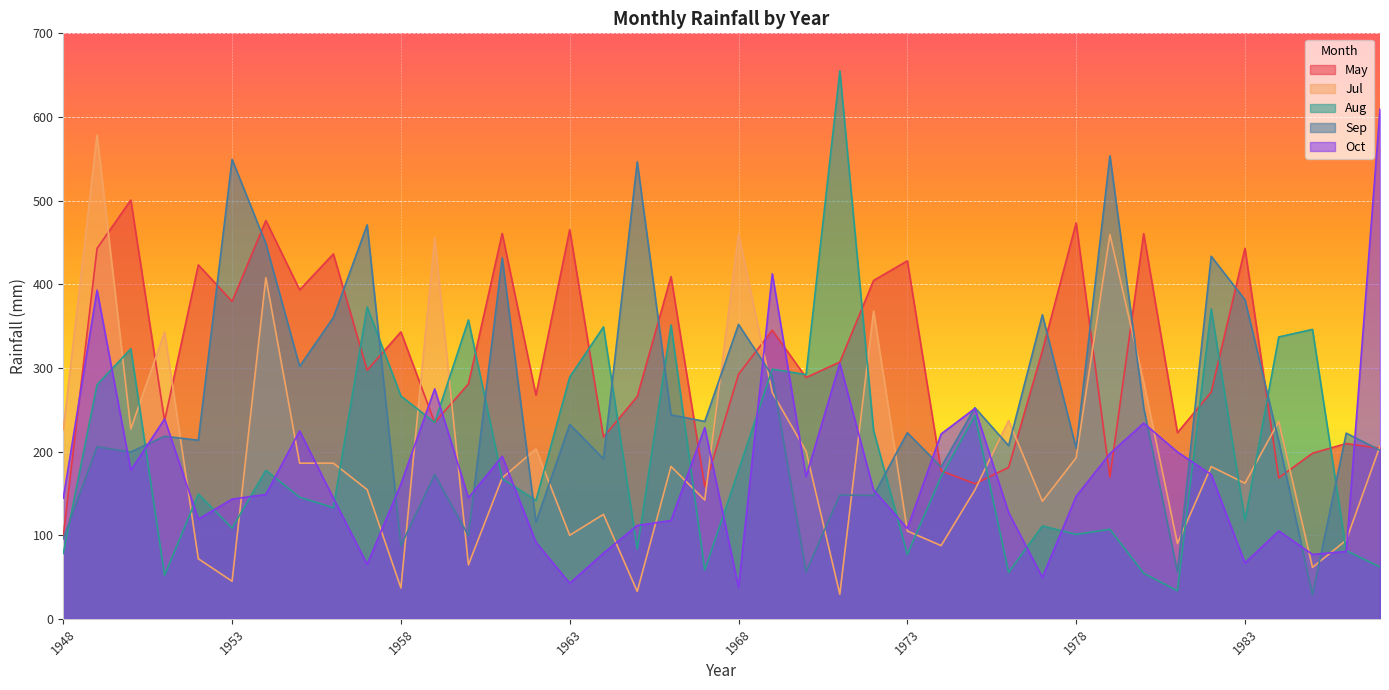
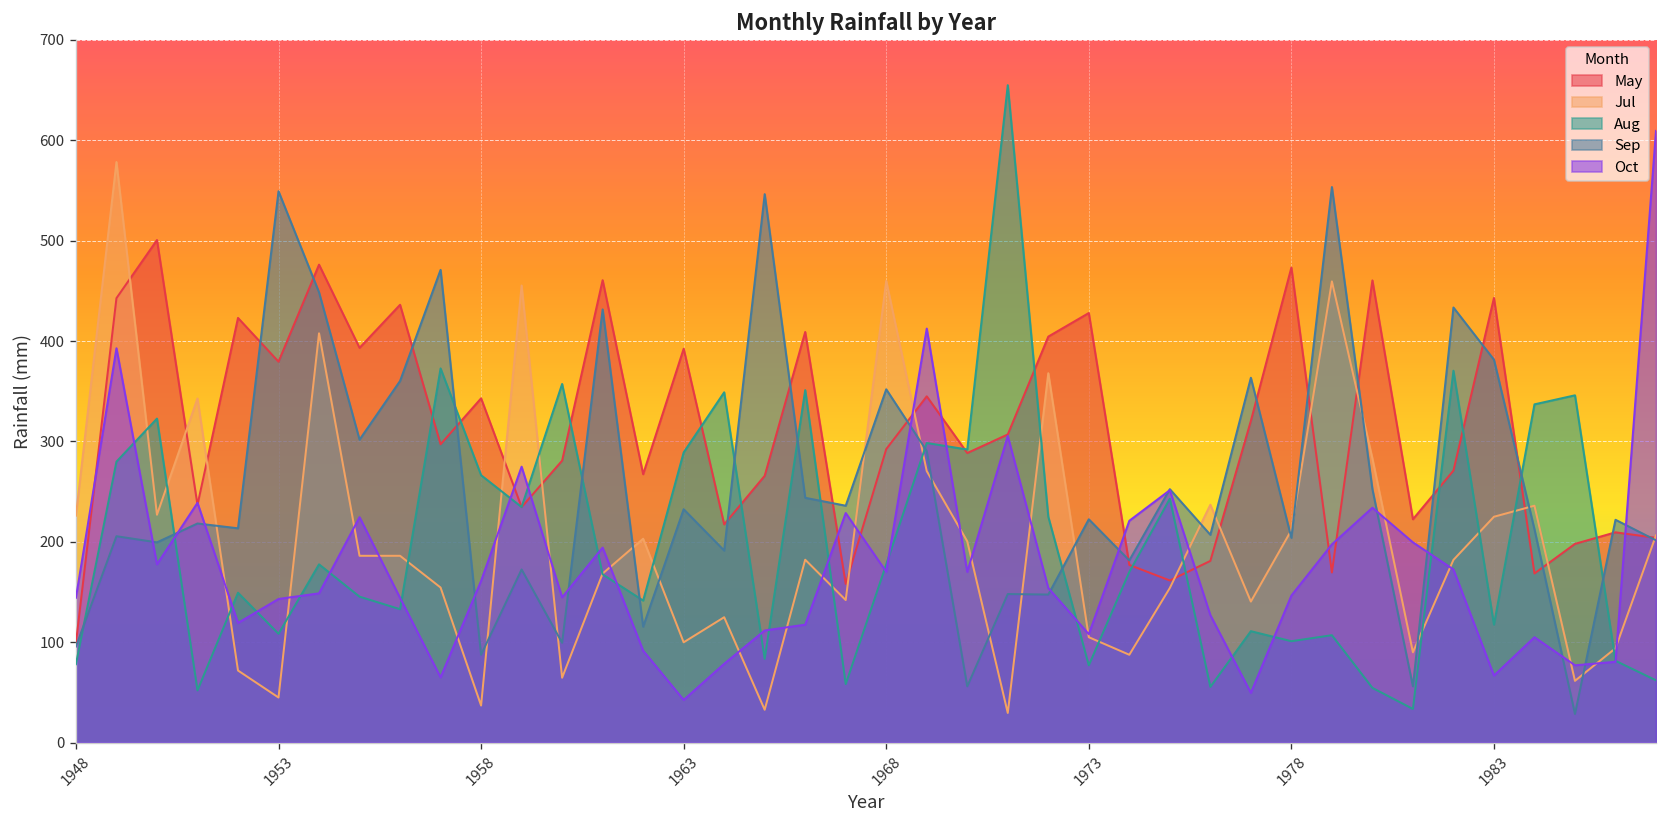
  {
    "May": {
      "1948": 100,
      "1953": 380,
      "1958": 340,
-     "1963": 470,
+     "1963": 390,
      "1968": 290,
      "1973": 430,
      "1978": 470,
      "1983": 440
    },
    "Jul": {
      "1948": 230,
      "1953": 40,
      "1958": 40,
      "1963": 100,
      "1968": 460,
-     "1978": 190,
-     "1983": 160
+     "1978": 210,
+     "1983": 230
    },
    "Oct": {
      "1948": 140,
      "1953": 140,
      "1958": 160,
      "1963": 40,
-     "1968": 40,
+     "1968": 170,
      "1978": 150,
      "1983": 70
    }
  }
